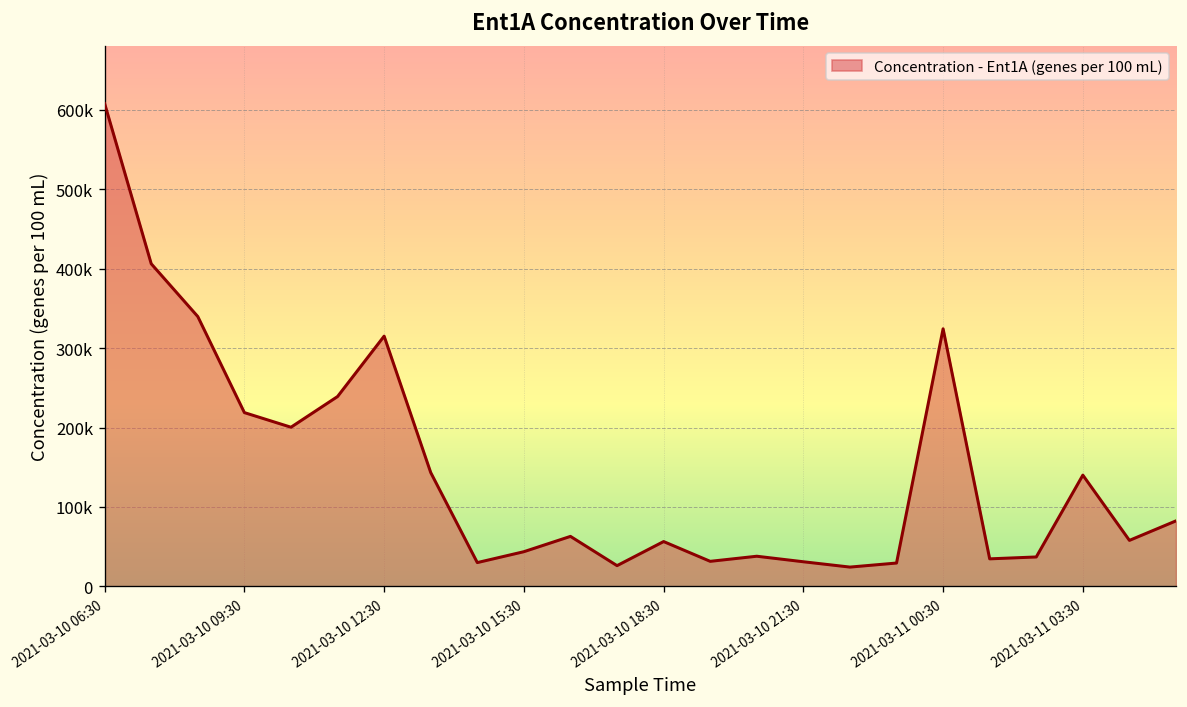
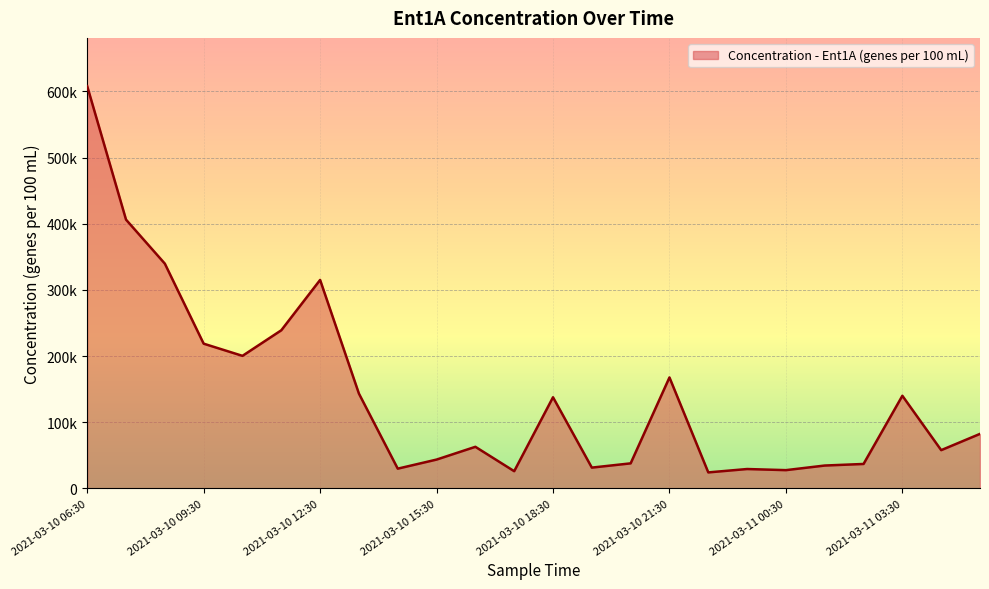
  {
    "2021-03-10 06:30": 610000,
    "2021-03-10 09:30": 220000,
    "2021-03-10 12:30": 320000,
    "2021-03-10 15:30": 40000,
-   "2021-03-10 18:30": 60000,
-   "2021-03-10 21:30": 30000,
-   "2021-03-11 00:30": 320000,
+   "2021-03-10 18:30": 140000,
+   "2021-03-10 21:30": 170000,
+   "2021-03-11 00:30": 30000,
    "2021-03-11 03:30": 140000
  }
